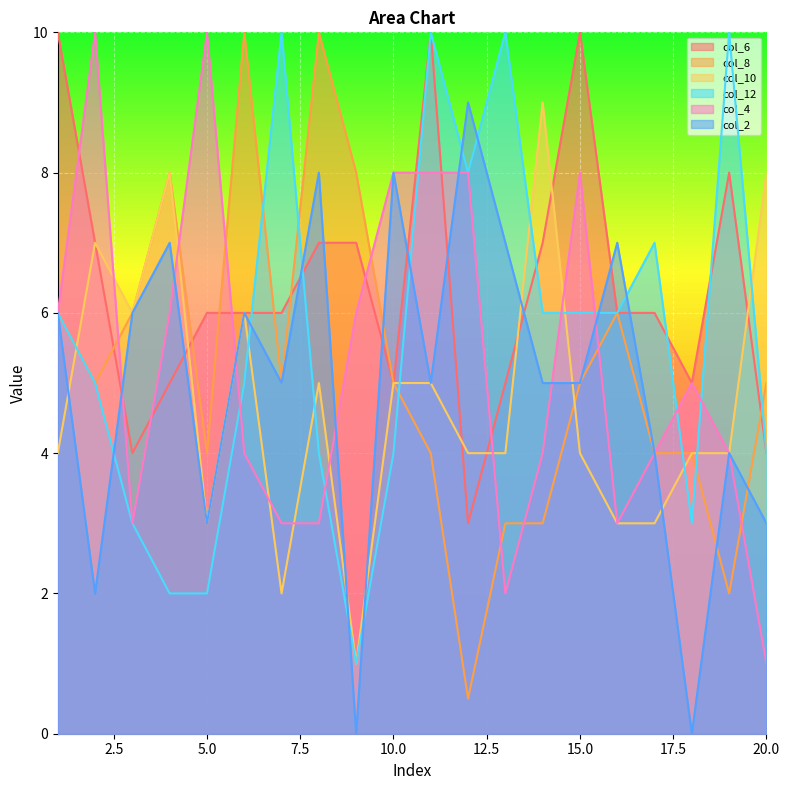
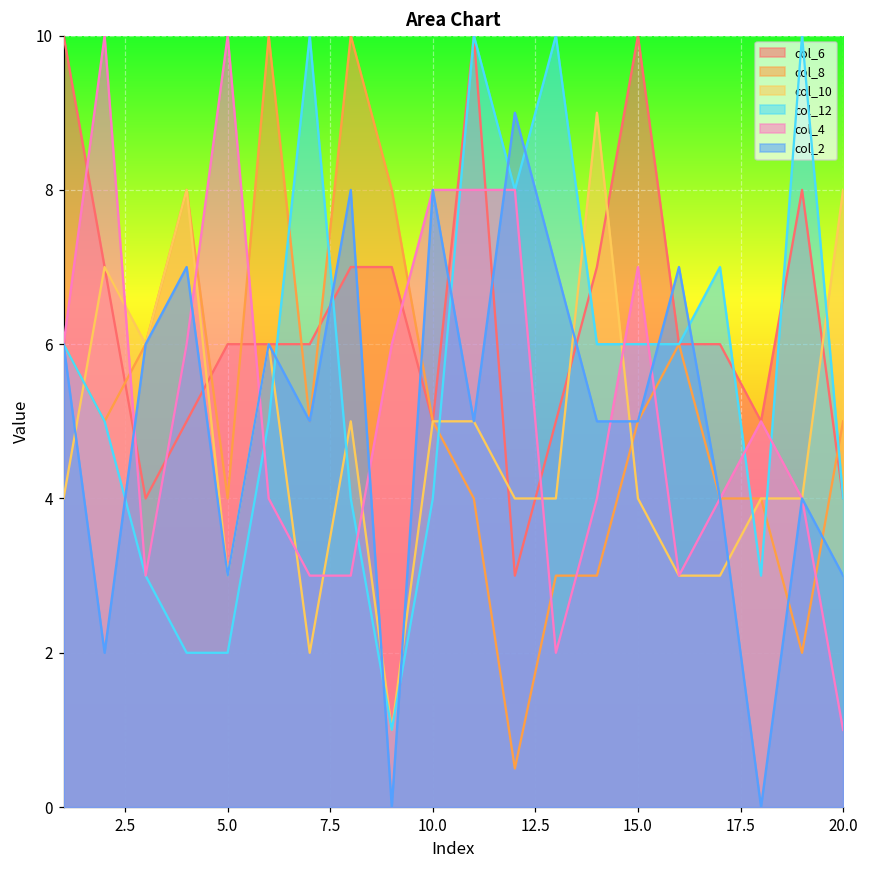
  {
    "col_4": {
      "5.0": 10,
-     "15.0": 8,
+     "15.0": 7,
      "20.0": 1
    }
  }
